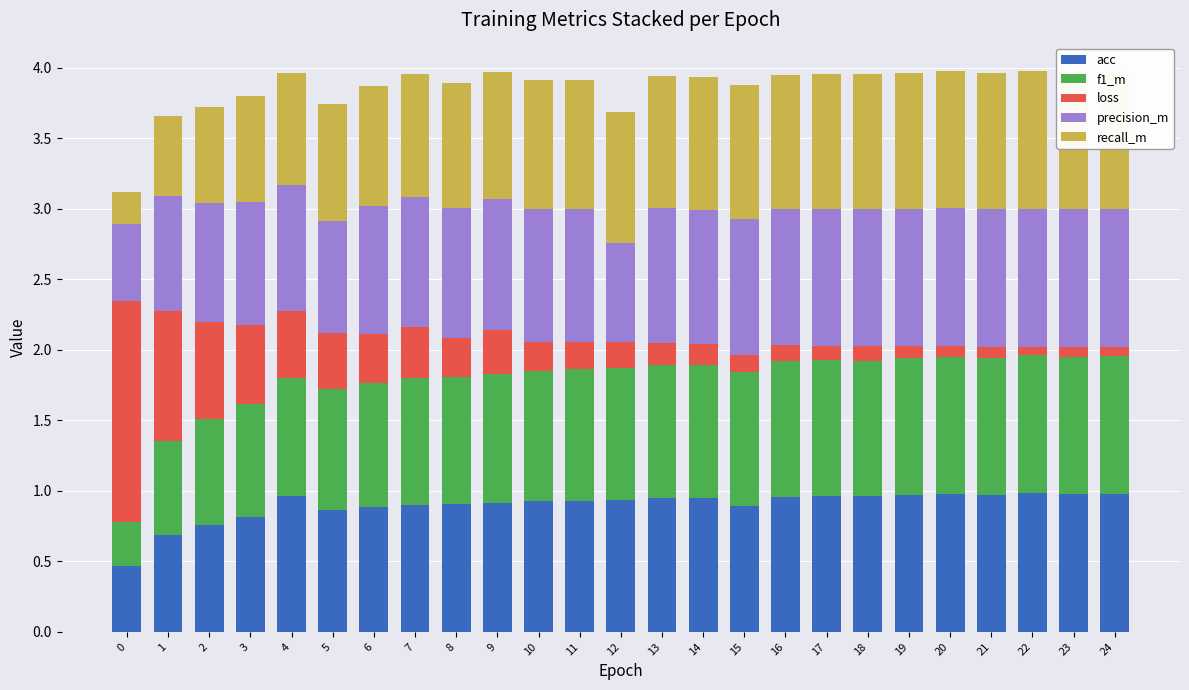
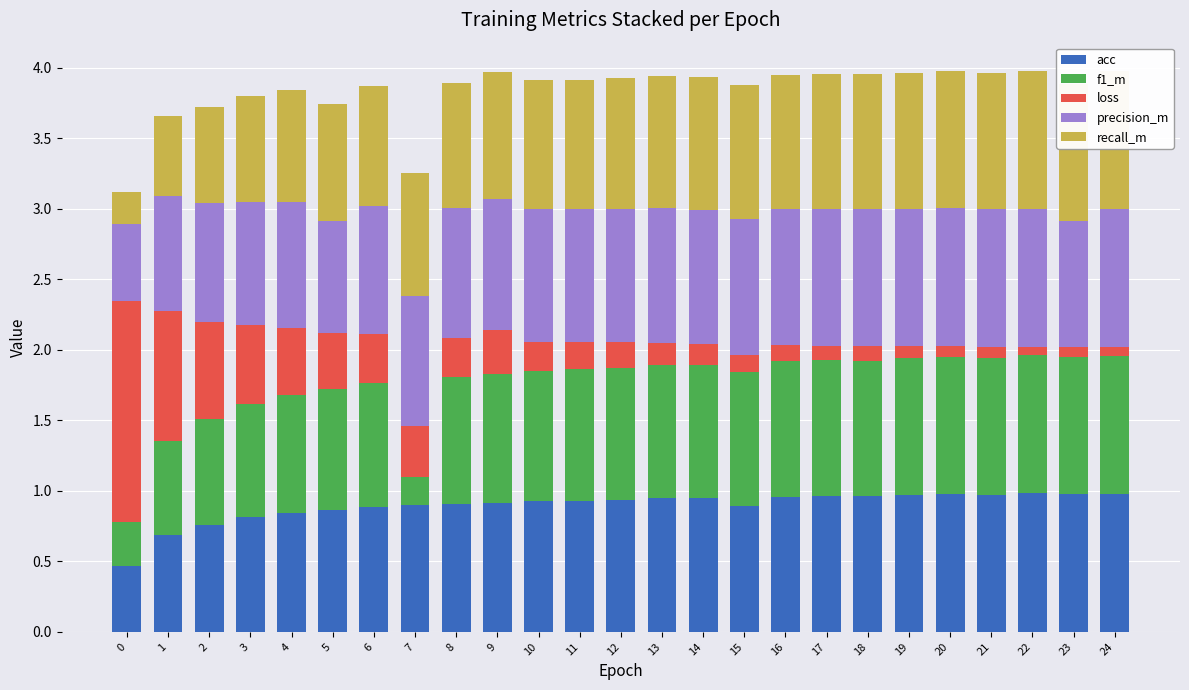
  {
    "acc": {
      "0": 0.47,
      "1": 0.69,
      "2": 0.76,
      "3": 0.81,
-     "4": 0.96,
+     "4": 0.84,
      "5": 0.86,
      "6": 0.88,
      "7": 0.90,
      "8": 0.91,
      "9": 0.91,
      "10": 0.93,
      "11": 0.93,
      "12": 0.94,
      "13": 0.95,
      "14": 0.95,
      "15": 0.89,
      "16": 0.96,
      "17": 0.97,
      "18": 0.96,
      "19": 0.97,
      "20": 0.98,
      "21": 0.97,
      "22": 0.98,
      "23": 0.97,
      "24": 0.98
    },
    "f1_m": {
      "0": 0.31,
      "1": 0.66,
      "2": 0.75,
      "3": 0.81,
      "4": 0.84,
      "5": 0.86,
      "6": 0.88,
-     "7": 0.90,
+     "7": 0.20,
      "8": 0.90,
      "9": 0.91,
      "10": 0.93,
      "11": 0.93,
      "12": 0.94,
      "13": 0.95,
      "14": 0.95,
      "15": 0.96,
      "16": 0.96,
      "17": 0.96,
      "18": 0.96,
      "19": 0.97,
      "20": 0.97,
      "21": 0.97,
      "22": 0.98,
      "23": 0.97,
      "24": 0.98
    },
    "loss": {
      "0": 1.57,
      "1": 0.93,
      "2": 0.69,
      "3": 0.56,
      "4": 0.48,
      "5": 0.40,
      "6": 0.35,
      "7": 0.36,
      "8": 0.27,
      "9": 0.31,
      "10": 0.20,
      "11": 0.19,
      "12": 0.18,
      "13": 0.15,
      "14": 0.15,
      "15": 0.12,
      "16": 0.12,
      "17": 0.10,
      "18": 0.11,
      "19": 0.08,
      "20": 0.08,
      "21": 0.08,
      "22": 0.06,
      "23": 0.07,
      "24": 0.07
    },
    "precision_m": {
      "0": 0.54,
      "1": 0.81,
      "2": 0.84,
      "3": 0.87,
      "4": 0.89,
      "5": 0.79,
      "6": 0.91,
      "7": 0.92,
      "8": 0.93,
      "9": 0.93,
      "10": 0.94,
      "11": 0.94,
-     "12": 0.71,
+     "12": 0.95,
      "13": 0.96,
      "14": 0.96,
      "15": 0.96,
      "16": 0.96,
      "17": 0.97,
      "18": 0.97,
      "19": 0.97,
      "20": 0.98,
      "21": 0.97,
      "22": 0.98,
-     "23": 0.98,
+     "23": 0.89,
      "24": 0.98
    },
    "recall_m": {
      "0": 0.23,
      "1": 0.57,
      "2": 0.68,
      "3": 0.75,
      "4": 0.80,
      "5": 0.83,
      "6": 0.85,
      "7": 0.88,
      "8": 0.88,
      "9": 0.90,
      "10": 0.91,
      "11": 0.92,
      "12": 0.93,
      "13": 0.94,
      "14": 0.94,
      "15": 0.95,
      "16": 0.95,
      "17": 0.96,
      "18": 0.96,
      "19": 0.97,
      "20": 0.97,
      "21": 0.97,
      "22": 0.98
    }
  }
